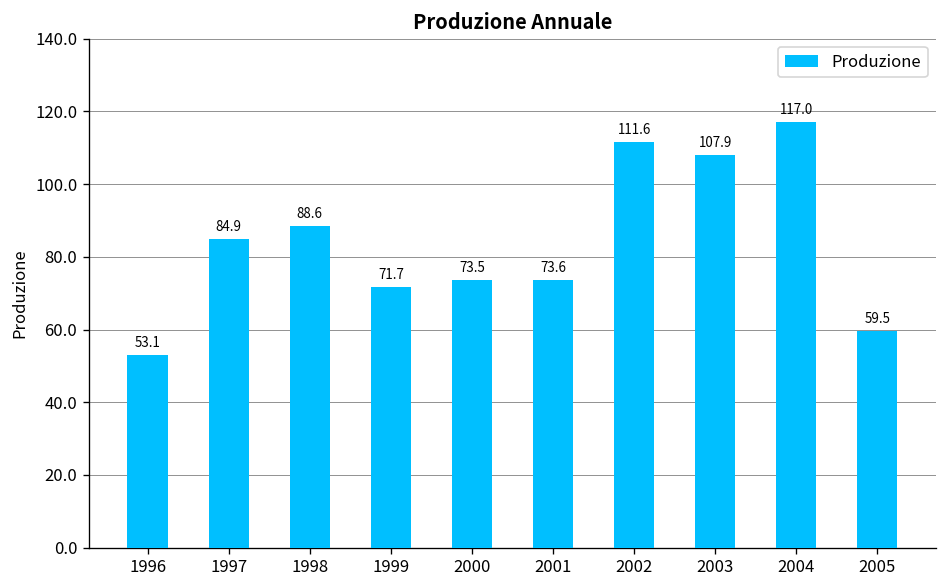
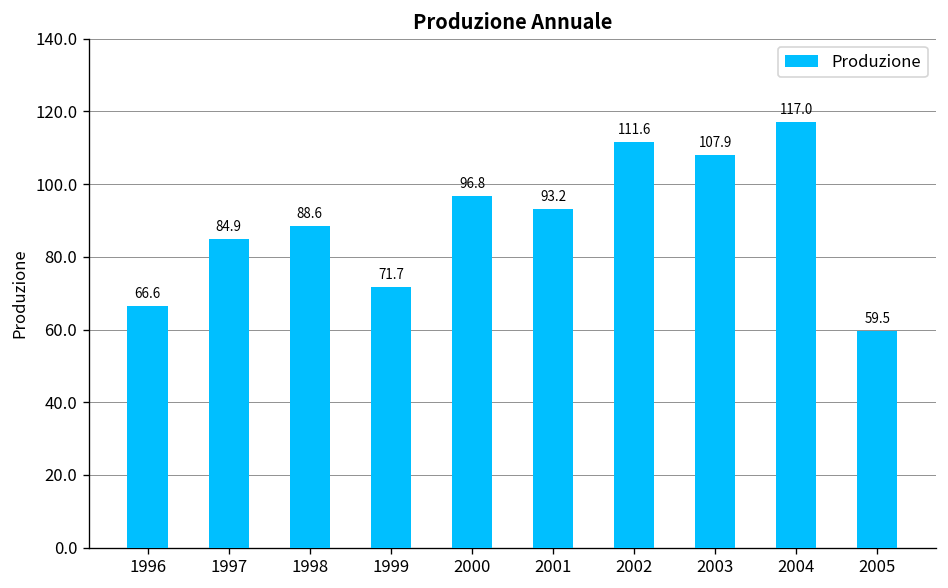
  {
-   "1996": 53.1,
+   "1996": 66.6,
    "1997": 84.9,
    "1998": 88.6,
    "1999": 71.7,
-   "2000": 73.5,
-   "2001": 73.6,
+   "2000": 96.8,
+   "2001": 93.2,
    "2002": 111.6,
    "2003": 107.9,
    "2004": 117.0,
    "2005": 59.5
  }
